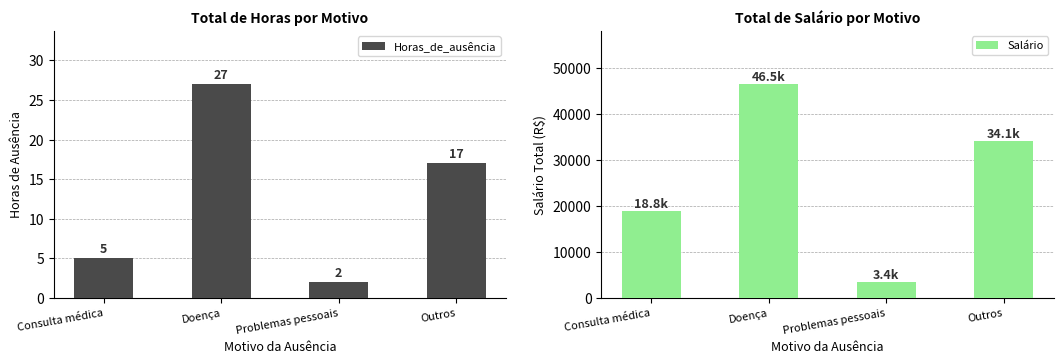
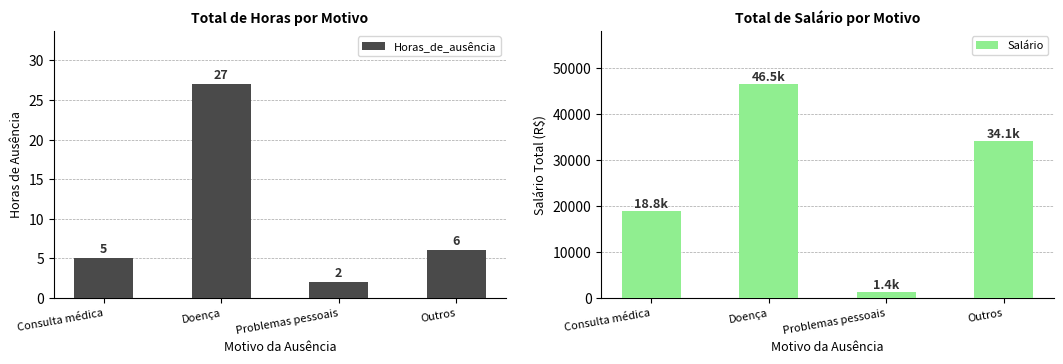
  {
    "Total de Horas por Motivo": {
      "Consulta médica": "5",
      "Doença": "27",
      "Problemas pessoais": "2",
-     "Outros": "17"
+     "Outros": "6"
    },
    "Total de Salário por Motivo": {
      "Consulta médica": "18.8k",
      "Doença": "46.5k",
-     "Problemas pessoais": "3.4k",
+     "Problemas pessoais": "1.4k",
      "Outros": "34.1k"
    }
  }
